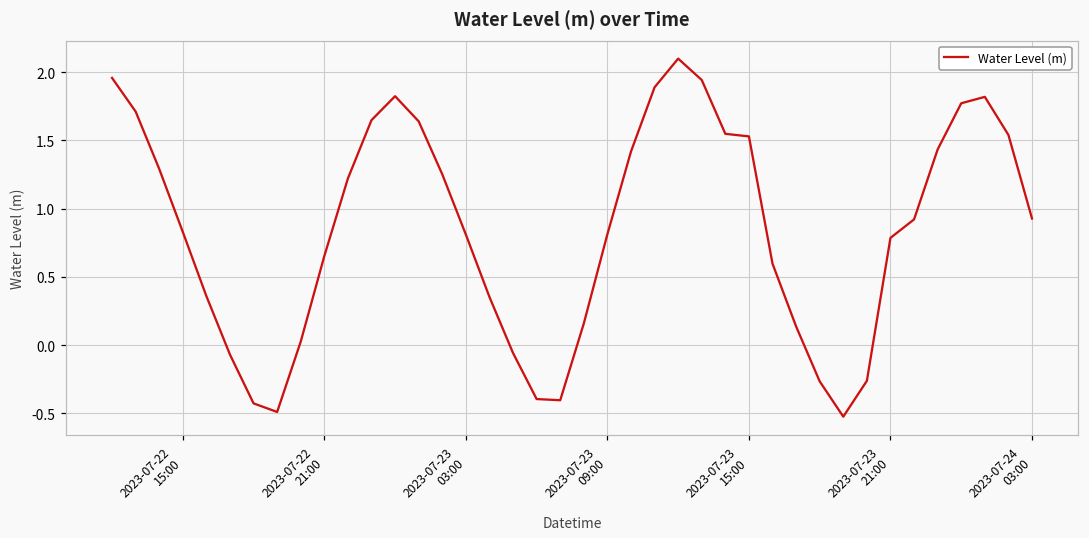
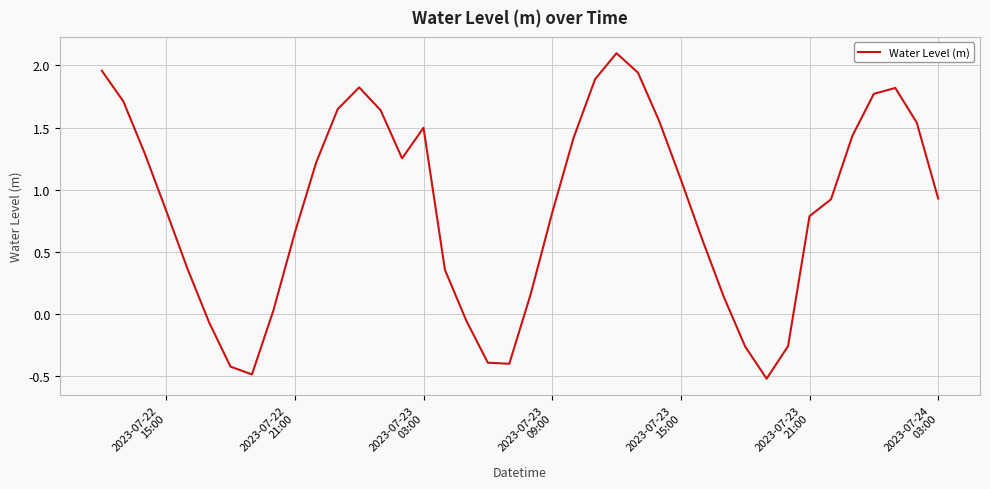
  {
    "2023-07-22 15:00": 0.83,
    "2023-07-22 21:00": 0.65,
-   "2023-07-23 03:00": 0.81,
+   "2023-07-23 03:00": 1.50,
    "2023-07-23 09:00": 0.81,
-   "2023-07-23 15:00": 1.53,
+   "2023-07-23 15:00": 1.08,
    "2023-07-23 21:00": 0.79,
    "2023-07-24 03:00": 0.93
  }
